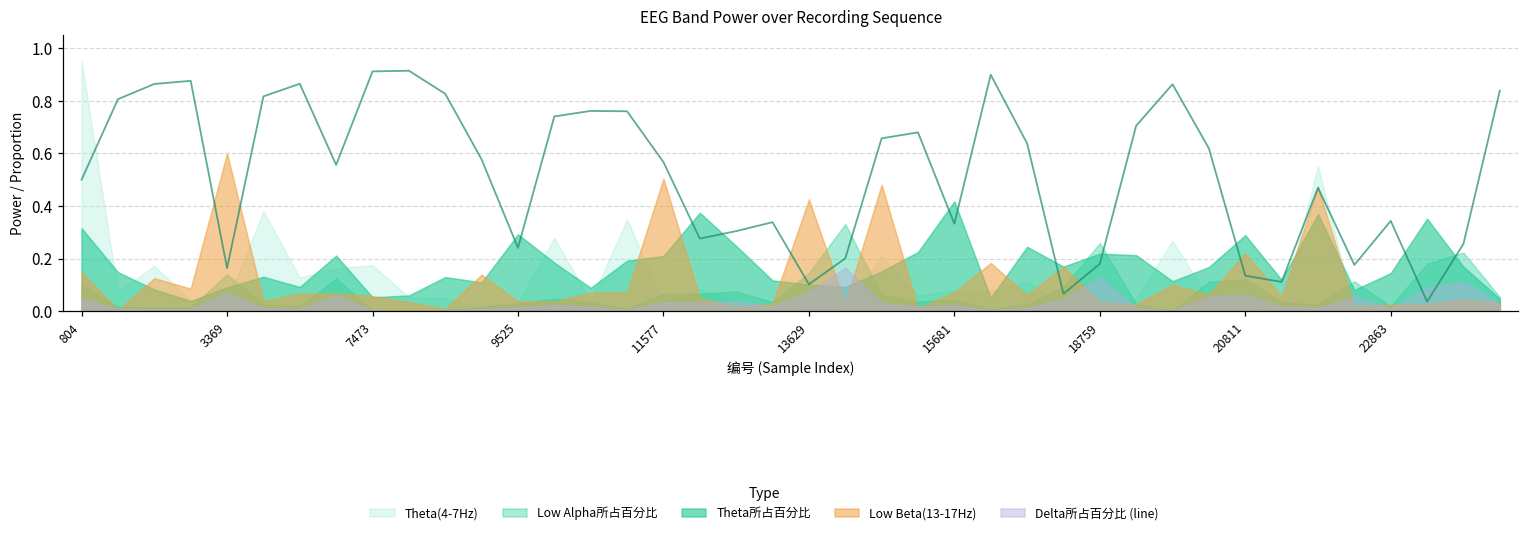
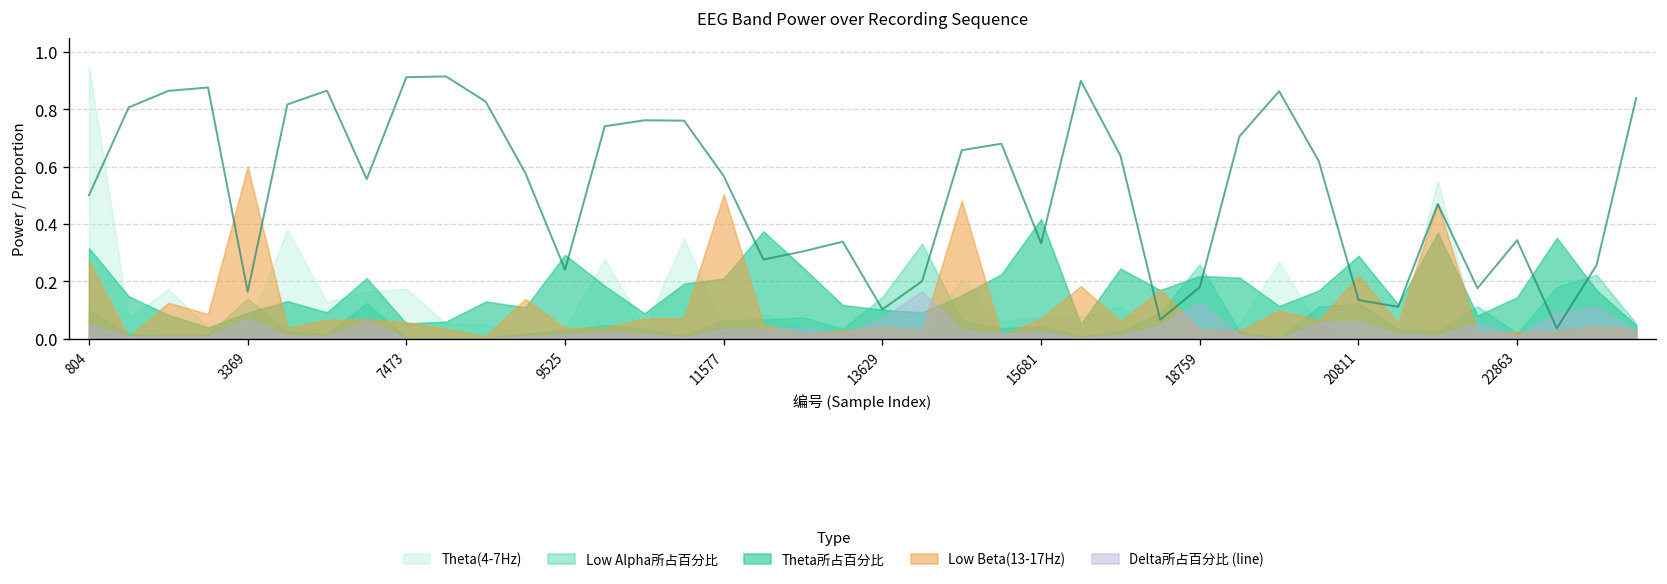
  {
    "Low Beta(13-17Hz)": {
-     "804": 0.15,
+     "804": 0.27,
      "3369": 0.60,
      "11577": 0.50,
-     "13629": 0.42,
+     "13629": 0.04,
      "20811": 0.22
    }
  }
